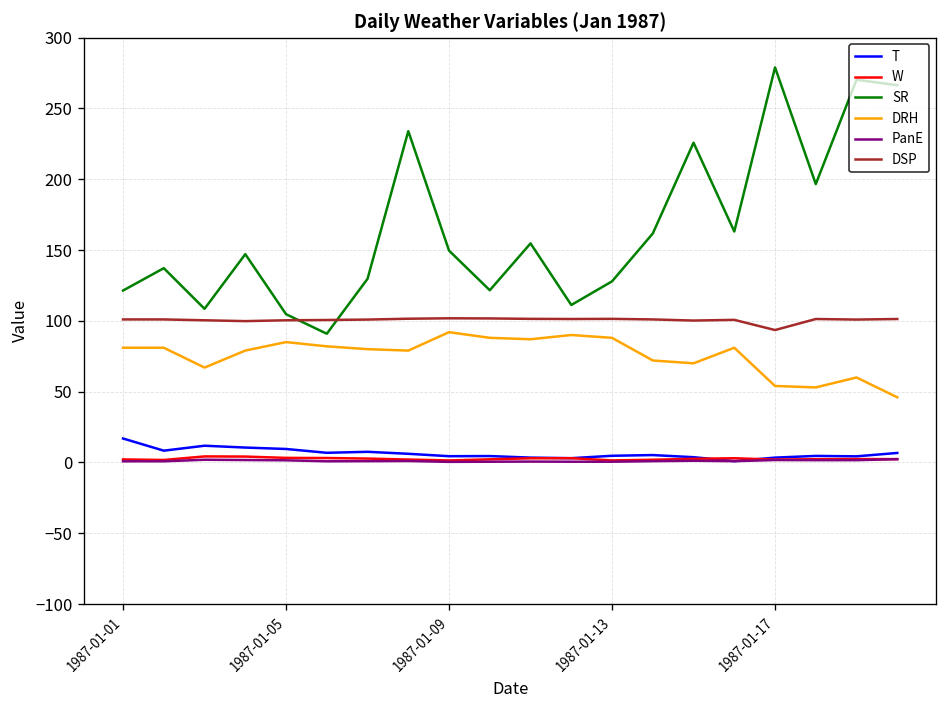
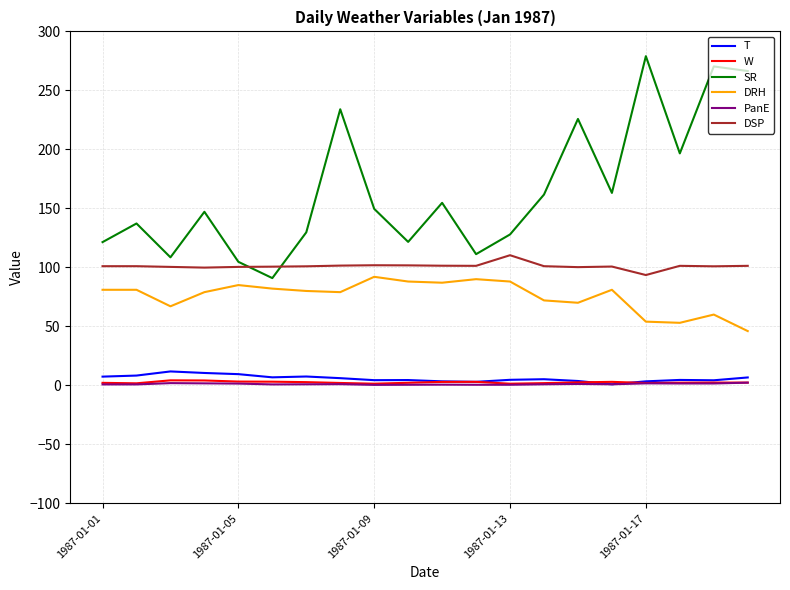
  {
    "T": {
-     "1987-01-01": 17,
+     "1987-01-01": 7,
      "1987-01-05": 10,
      "1987-01-09": 4,
      "1987-01-13": 5
    },
    "SR": {
      "1987-01-01": 121,
      "1987-01-05": 105,
      "1987-01-09": 150,
      "1987-01-13": 128,
      "1987-01-17": 279
    },
    "DRH": {
      "1987-01-01": 81,
      "1987-01-05": 85,
      "1987-01-09": 92,
      "1987-01-13": 88,
      "1987-01-17": 54
    },
    "DSP": {
      "1987-01-01": 101,
      "1987-01-05": 100,
      "1987-01-09": 102,
-     "1987-01-13": 101,
+     "1987-01-13": 110,
      "1987-01-17": 94
    }
  }
